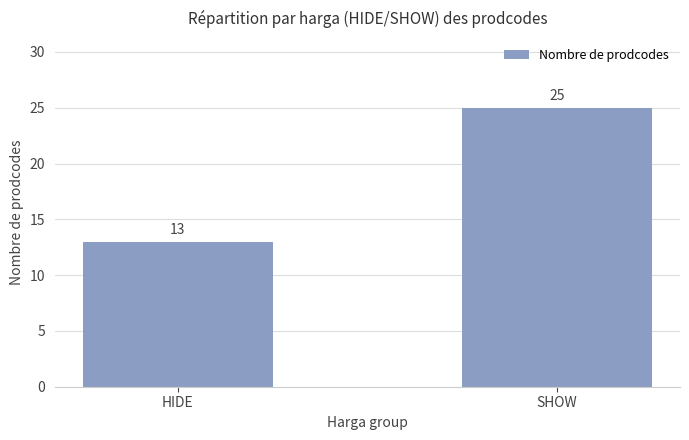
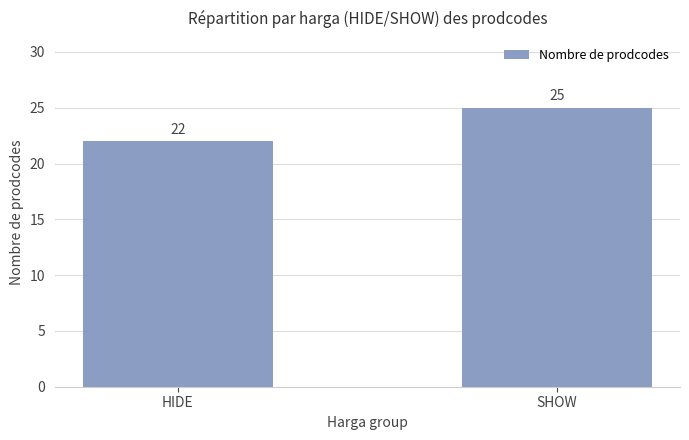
  {
-   "HIDE": 13,
+   "HIDE": 22,
    "SHOW": 25
  }
